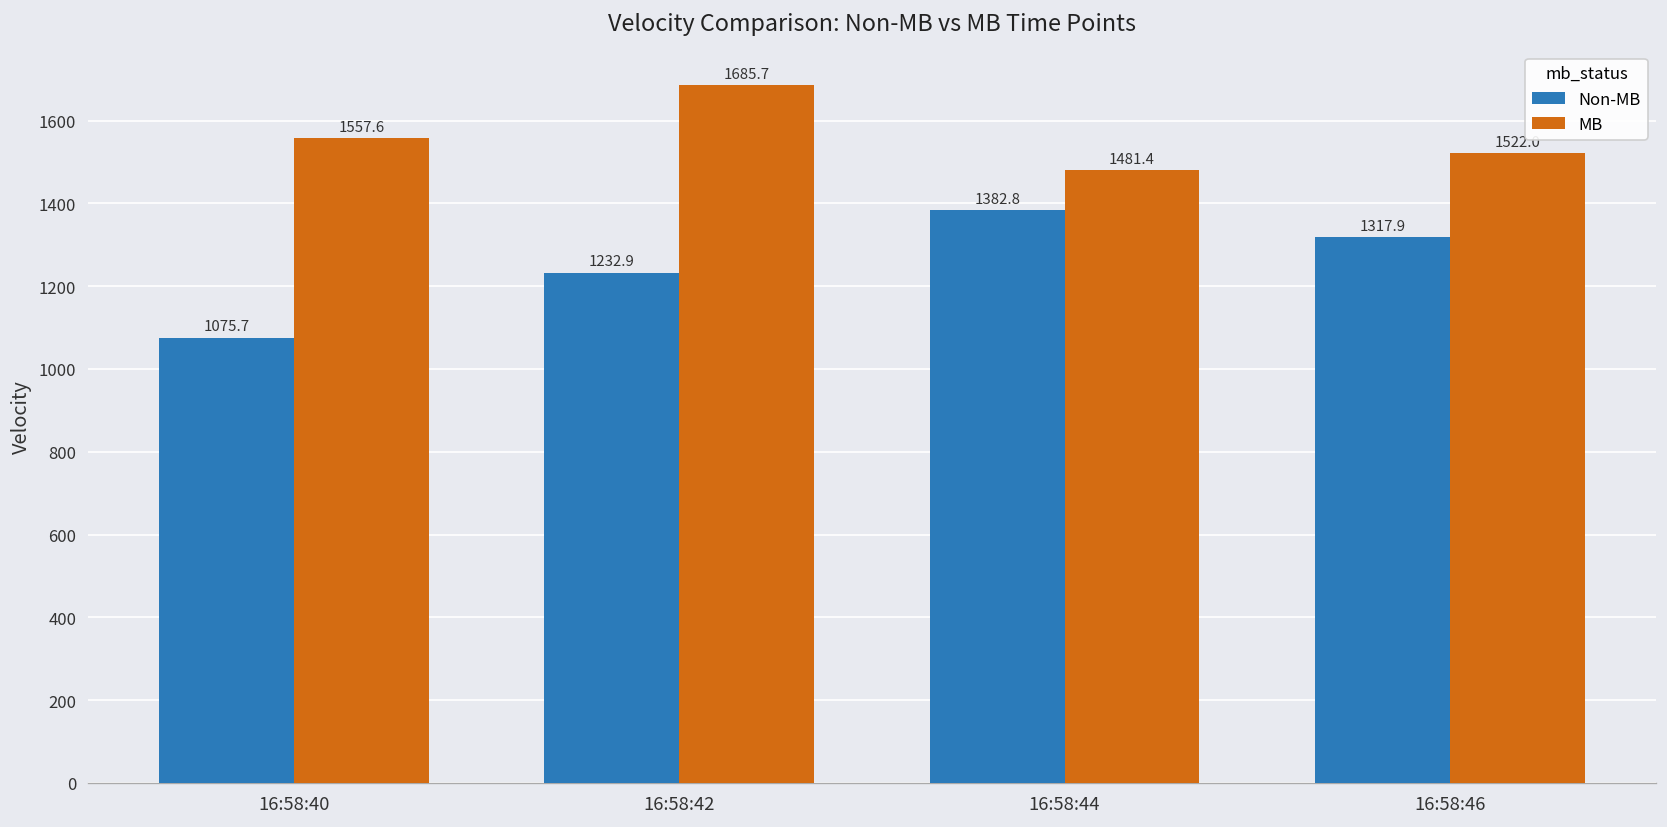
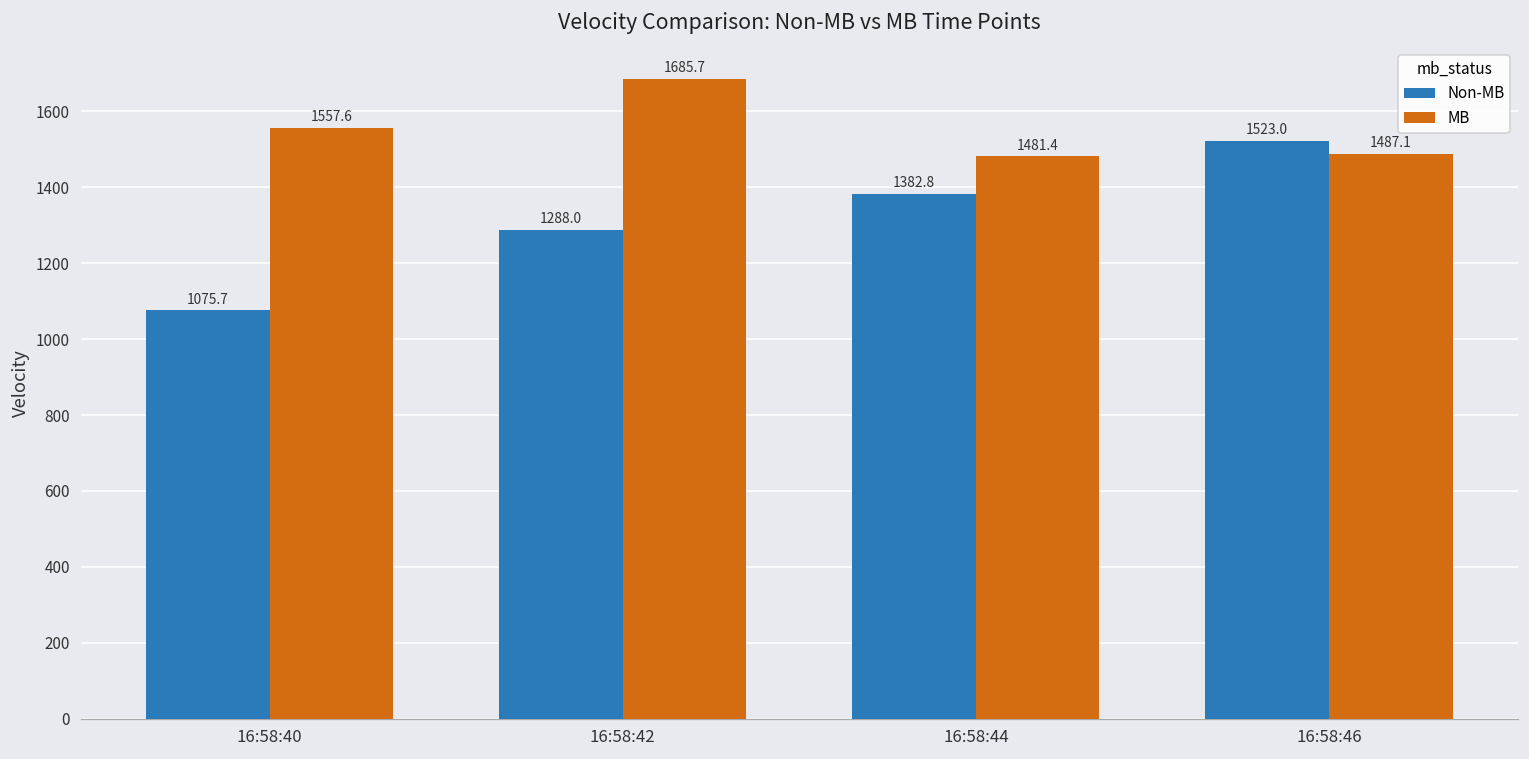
  {
    "Non-MB": {
      "16:58:40": 1075.7,
-     "16:58:42": 1232.9,
+     "16:58:42": 1288.0,
      "16:58:44": 1382.8,
-     "16:58:46": 1317.9
+     "16:58:46": 1523.0
    },
    "MB": {
-     "16:58:46": 1520
+     "16:58:46": 1490
    }
  }
